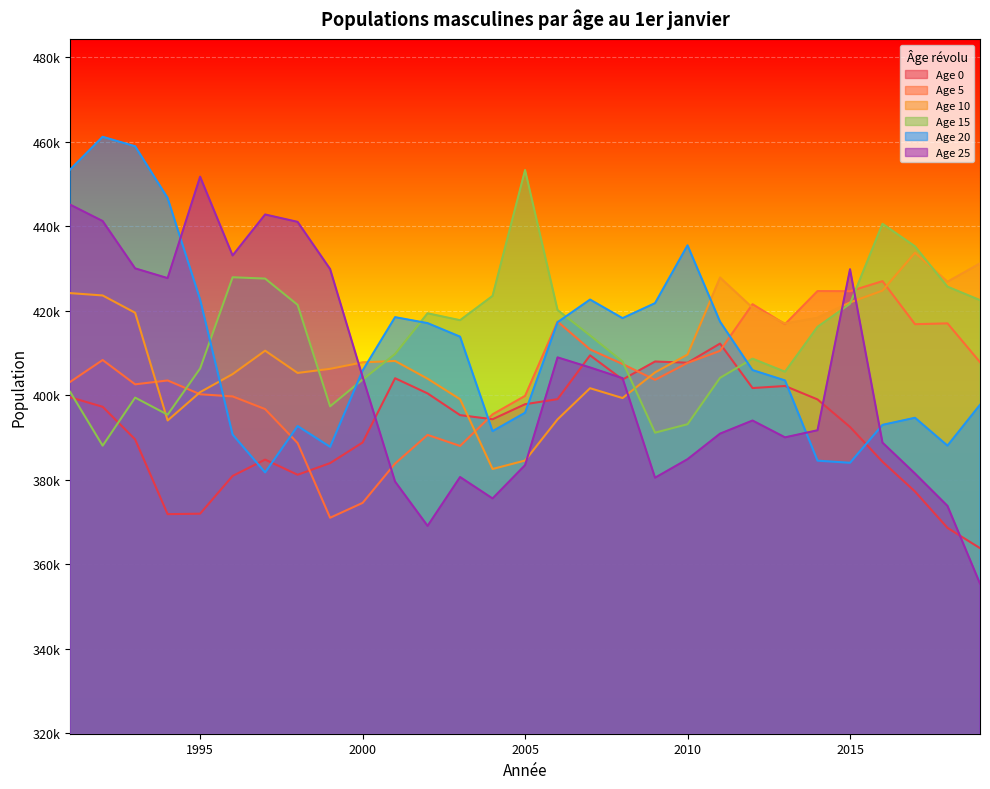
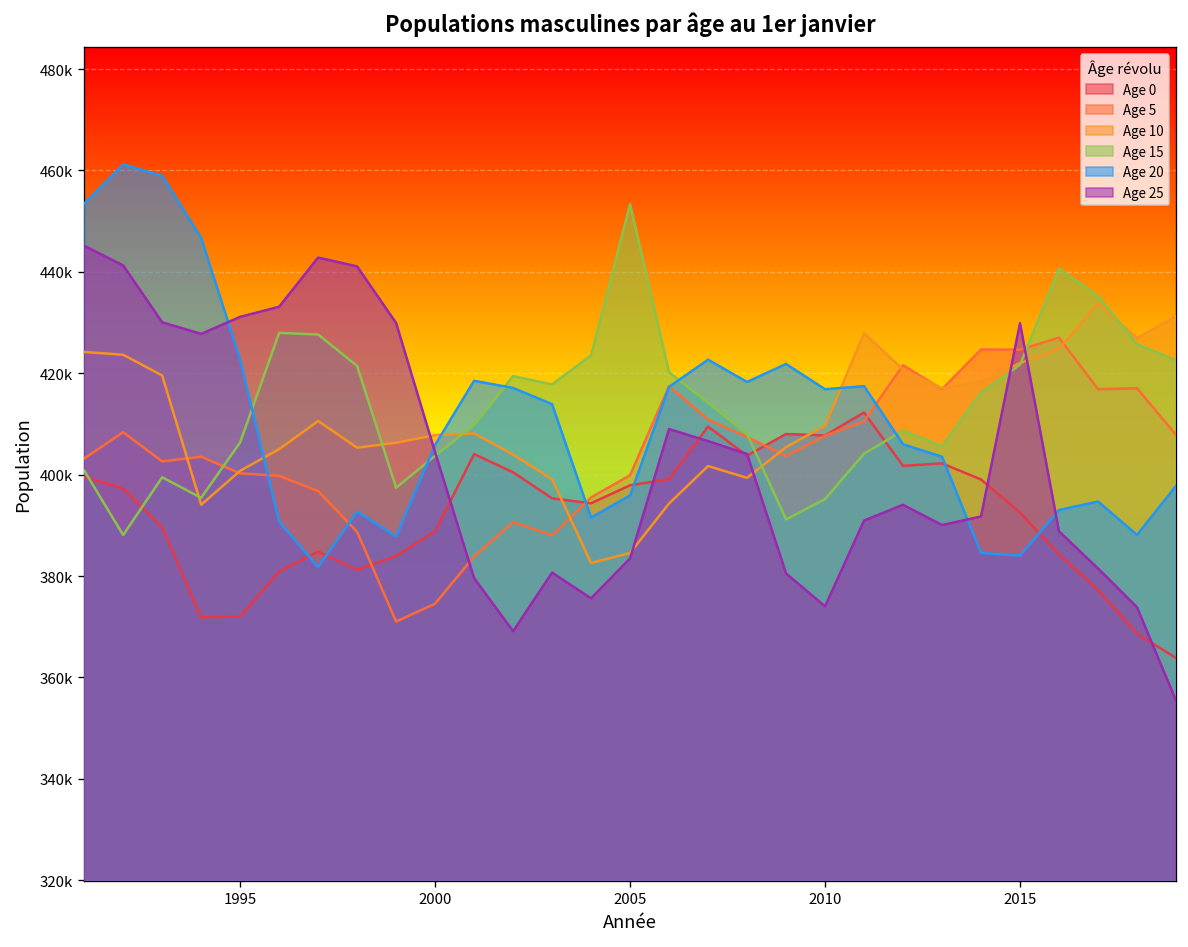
  {
    "Age 15": {
      "1995": 406000,
      "2000": 404000,
      "2005": 453000,
-     "2010": 393000
+     "2010": 395000
    },
    "Age 20": {
      "1995": 423000,
      "2000": 406000,
      "2005": 396000,
-     "2010": 436000,
+     "2010": 417000,
      "2015": 384000
    },
    "Age 25": {
-     "1995": 452000,
+     "1995": 431000,
      "2000": 404000,
      "2005": 383000,
-     "2010": 385000,
+     "2010": 374000,
      "2015": 430000
    }
  }
